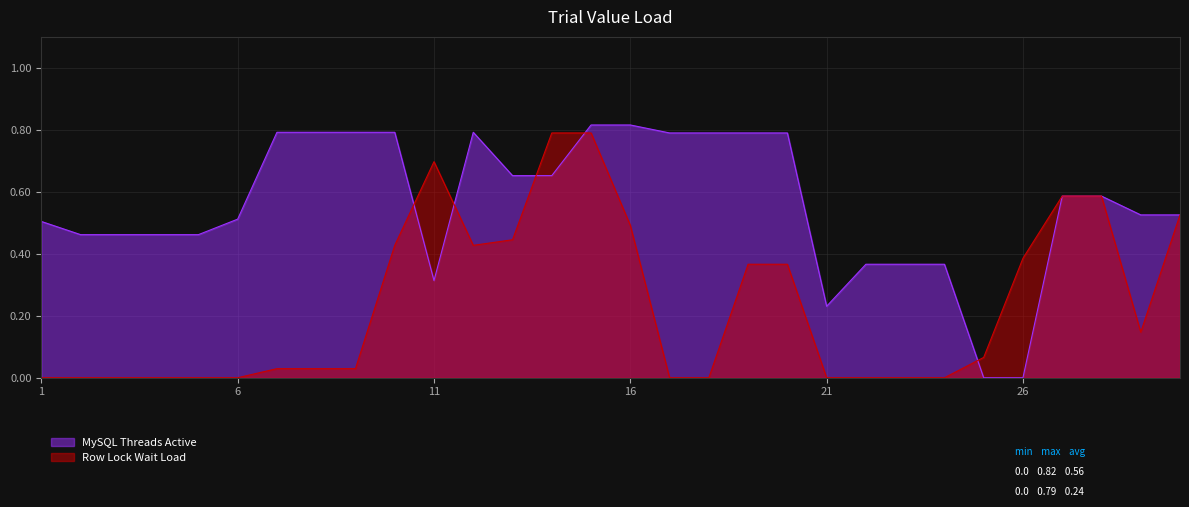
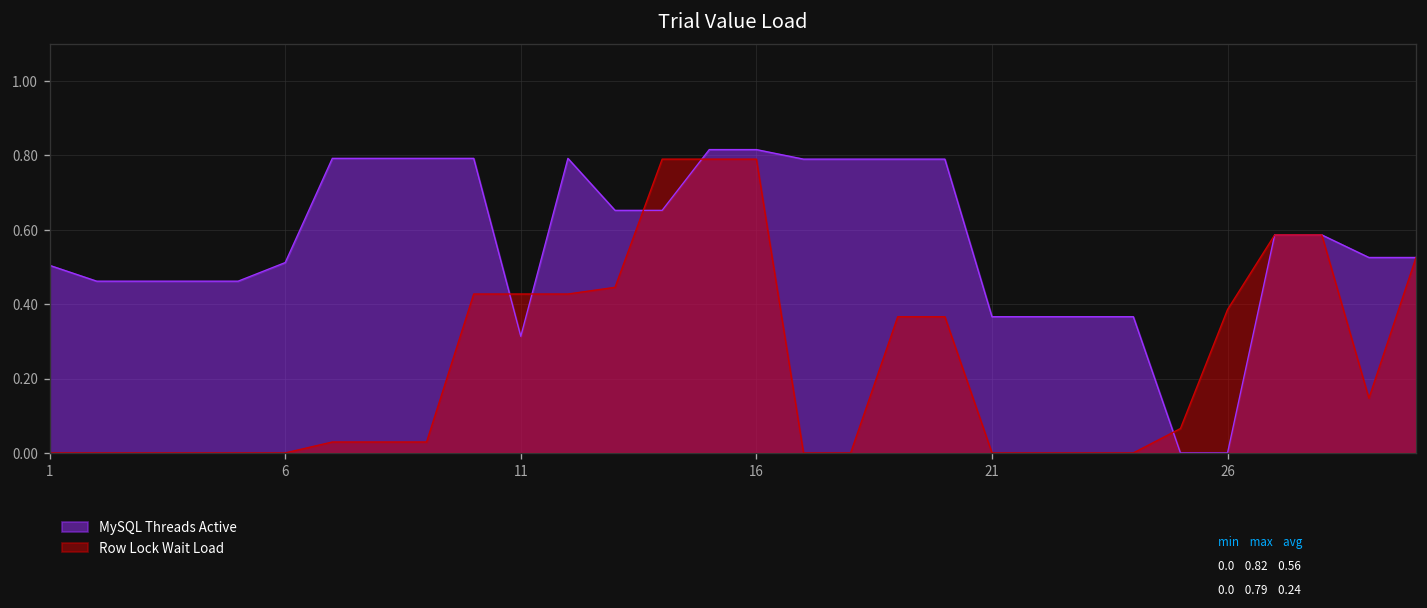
  {
    "MySQL Threads Active": {
      "1": 0.50,
      "6": 0.51,
      "11": 0.31,
      "16": 0.82,
-     "21": 0.23,
+     "21": 0.37,
      "26": 0.00
    },
    "Row Lock Wait Load": {
      "1": 0.00,
      "6": 0.00,
-     "11": 0.70,
-     "16": 0.49,
+     "11": 0.43,
+     "16": 0.79,
      "21": 0.00,
      "26": 0.39
    }
  }
